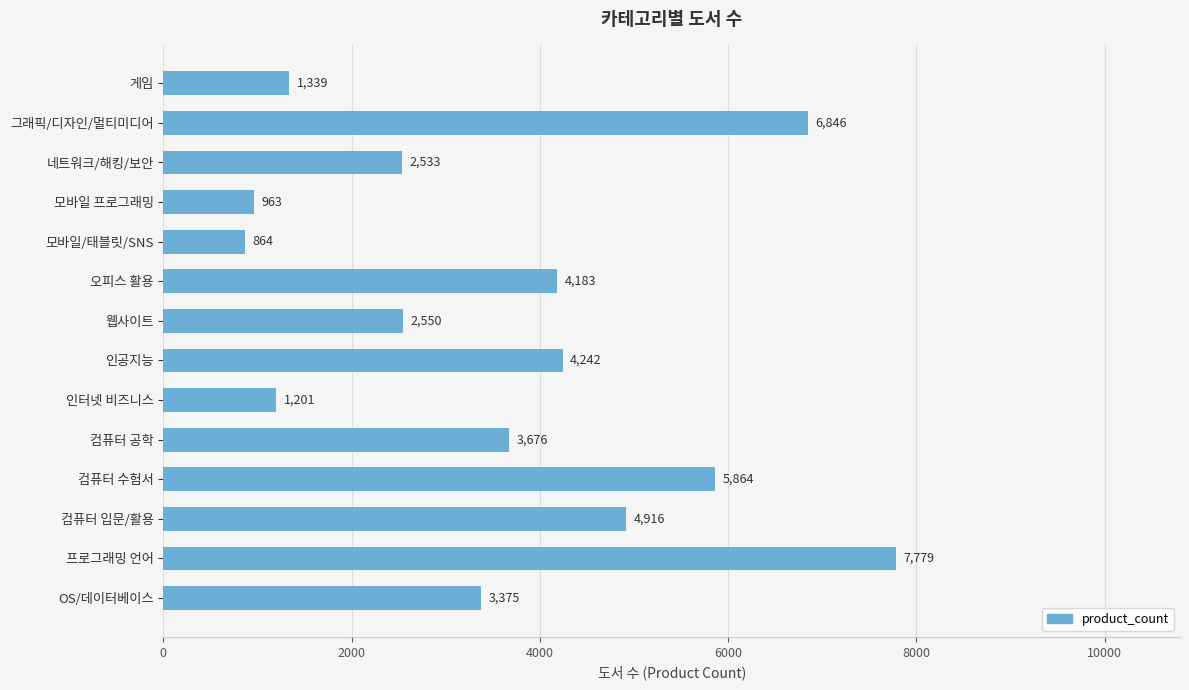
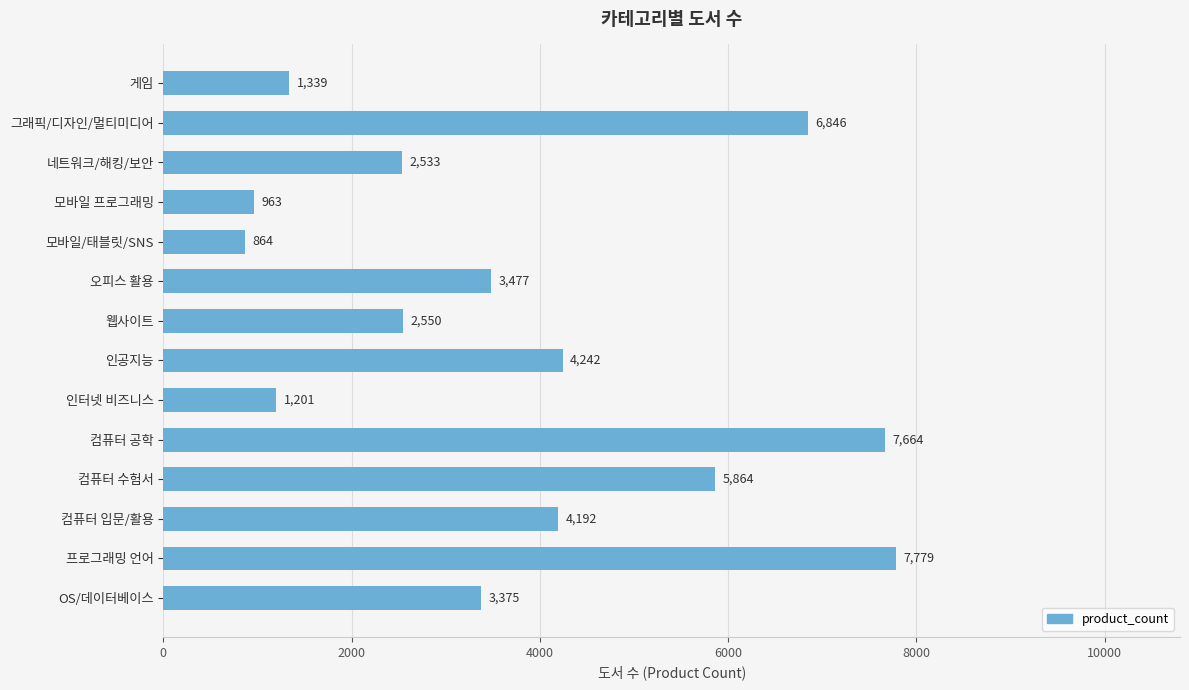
  {
    "게임": "1,339",
    "그래픽/디자인/멀티미디어": "6,846",
    "네트워크/해킹/보안": "2,533",
    "모바일 프로그래밍": "963",
    "모바일/태블릿/SNS": "864",
-   "오피스 활용": "4,183",
+   "오피스 활용": "3,477",
    "웹사이트": "2,550",
    "인공지능": "4,242",
    "인터넷 비즈니스": "1,201",
-   "컴퓨터 공학": "3,676",
+   "컴퓨터 공학": "7,664",
    "컴퓨터 수험서": "5,864",
-   "컴퓨터 입문/활용": "4,916",
+   "컴퓨터 입문/활용": "4,192",
    "프로그래밍 언어": "7,779",
    "OS/데이터베이스": "3,375"
  }
